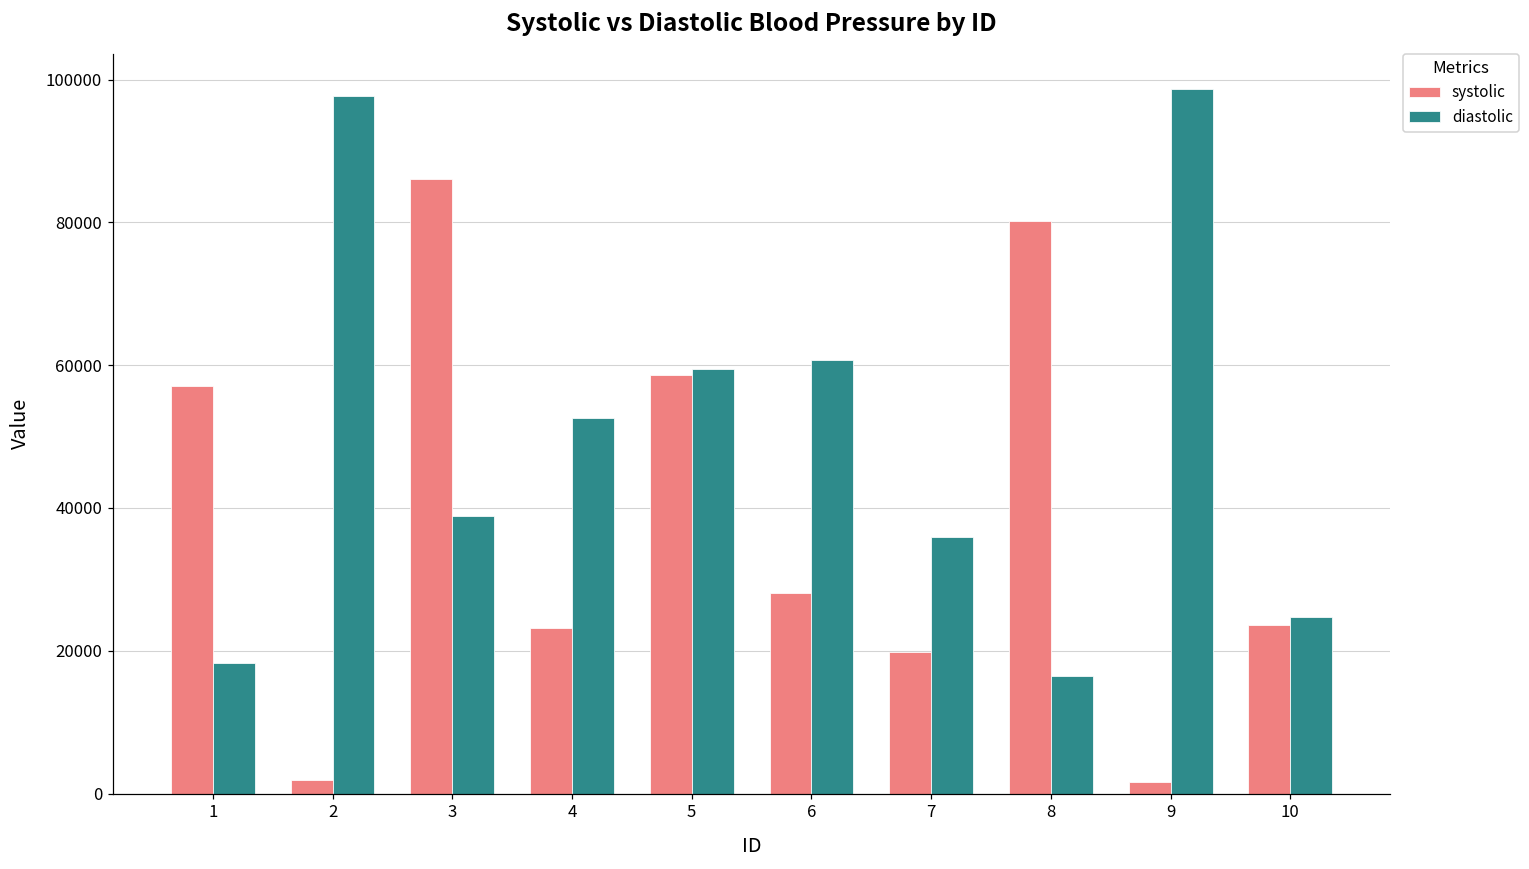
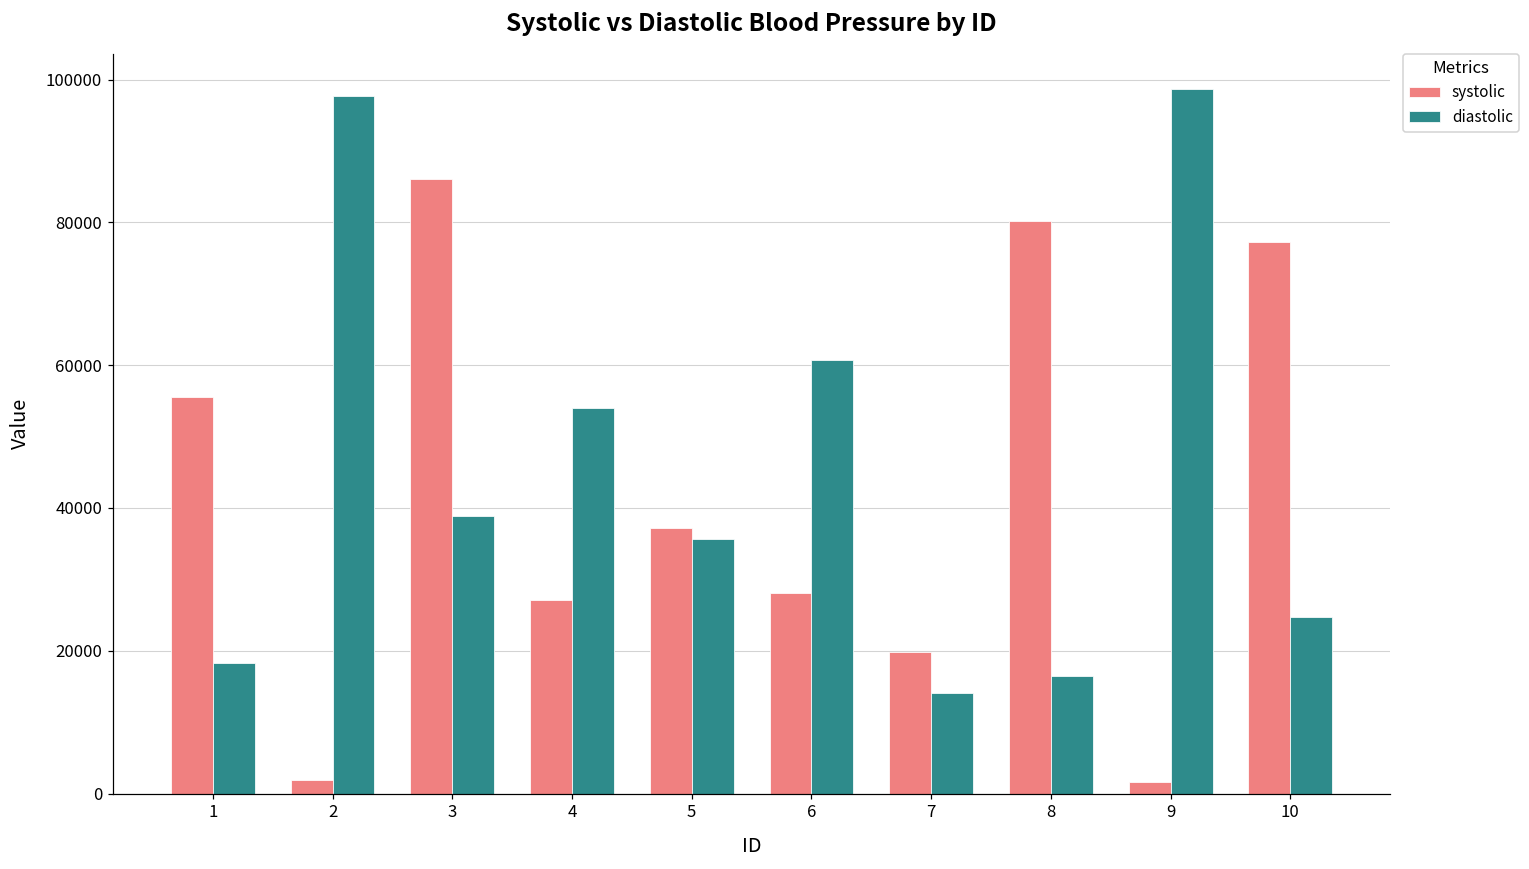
  {
    "systolic": {
-     "1": 57000,
+     "1": 56000,
      "2": 2000,
      "3": 86000,
-     "4": 23000,
-     "5": 59000,
+     "4": 27000,
+     "5": 37000,
      "6": 28000,
      "7": 20000,
      "8": 80000,
      "9": 2000,
-     "10": 24000
+     "10": 77000
    },
    "diastolic": {
      "1": 18000,
      "2": 98000,
      "3": 39000,
-     "4": 53000,
-     "5": 59000,
+     "4": 54000,
+     "5": 36000,
      "6": 61000,
-     "7": 36000,
+     "7": 14000,
      "8": 17000,
      "9": 99000,
      "10": 25000
    }
  }
